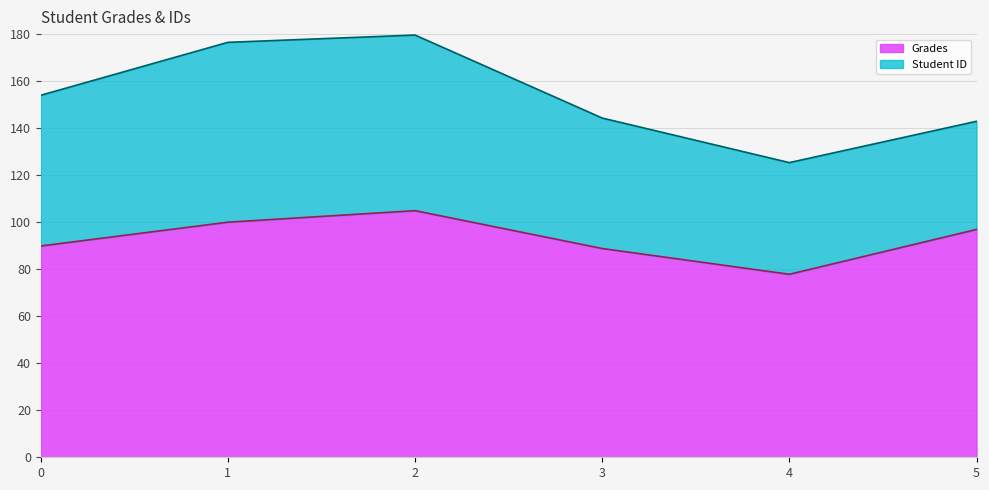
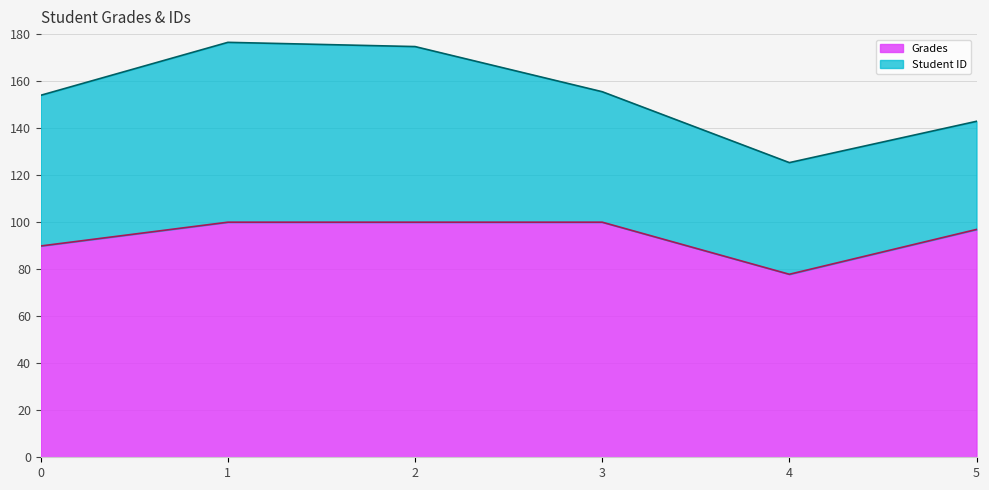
  {
    "Grades": {
      "0": 90,
      "1": 100,
-     "2": 105,
-     "3": 89,
+     "2": 100,
+     "3": 100,
      "4": 78,
      "5": 97
    },
    "Student ID": {
      "0": 64,
      "1": 77,
      "2": 75,
      "3": 56,
      "4": 48,
      "5": 46
    }
  }
